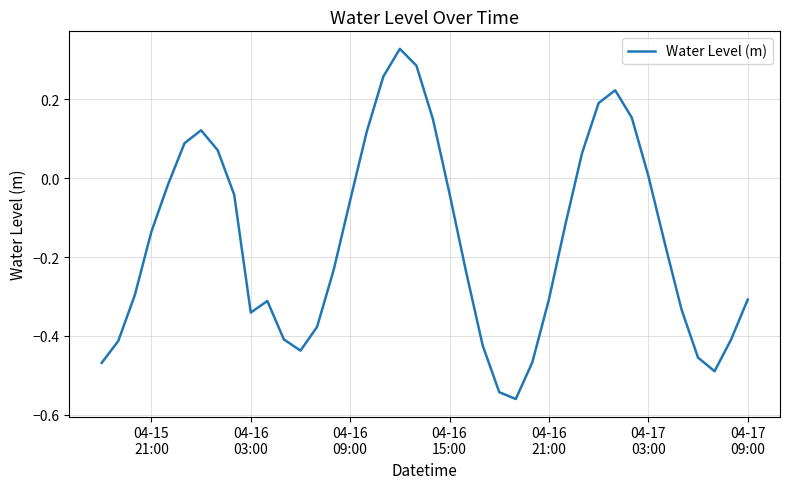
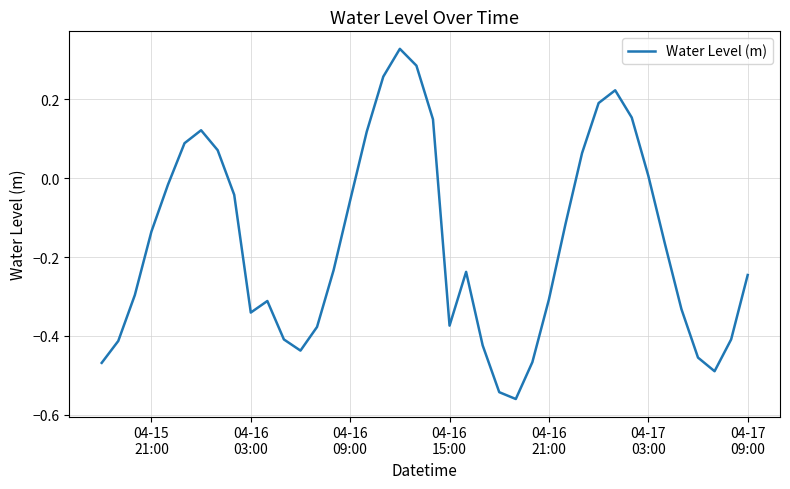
  {
    "04-15 21:00": -0.14,
    "04-16 03:00": -0.34,
    "04-16 09:00": -0.06,
-   "04-16 15:00": -0.04,
+   "04-16 15:00": -0.37,
    "04-16 21:00": -0.31,
    "04-17 03:00": 0.01,
-   "04-17 09:00": -0.31
+   "04-17 09:00": -0.25
  }
